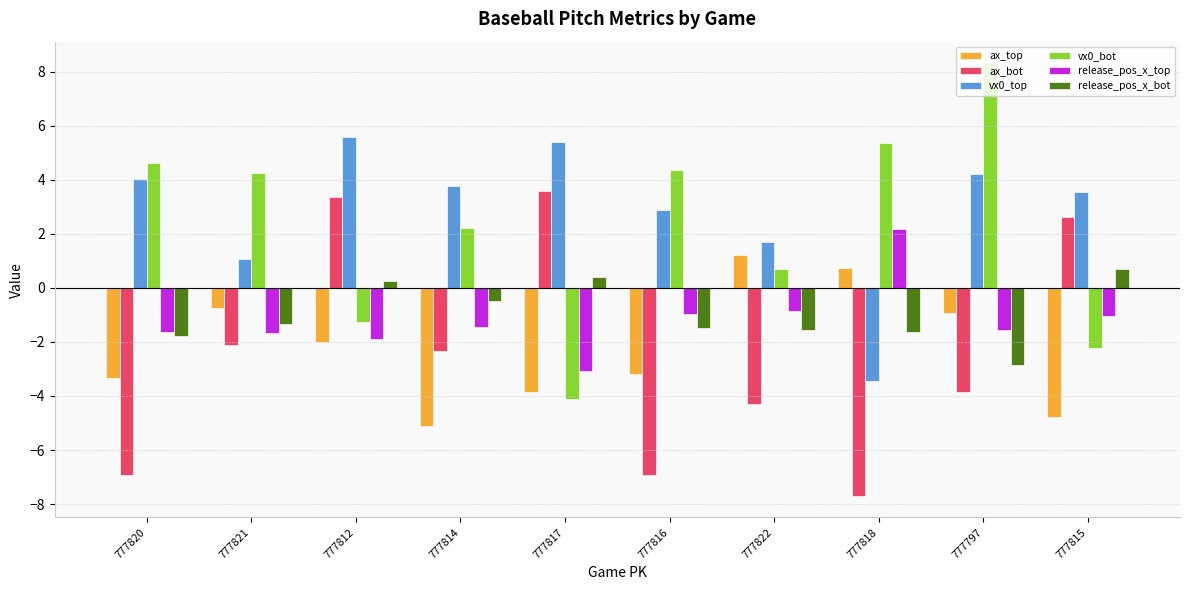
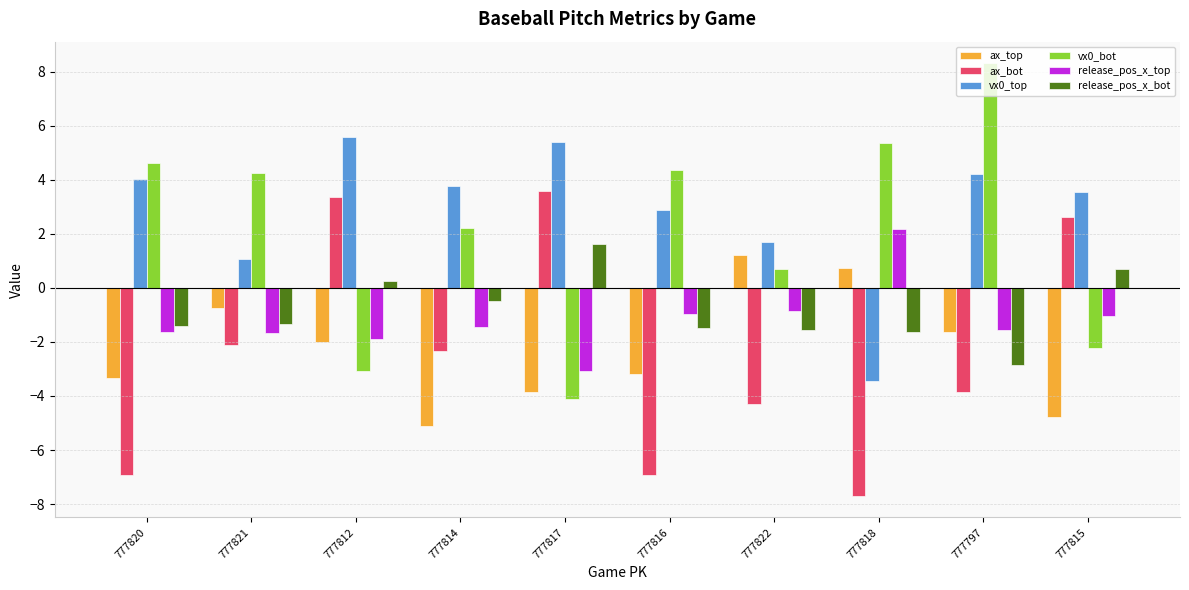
  {
    "ax_top": {
      "777820": -3.3,
      "777821": -0.7,
      "777812": -2.0,
      "777814": -5.1,
      "777817": -3.9,
      "777816": -3.2,
      "777822": 1.2,
      "777818": 0.7,
-     "777797": -0.9,
+     "777797": -1.6,
      "777815": -4.8
    },
    "ax_bot": {
      "777820": -6.9,
      "777821": -2.1,
      "777812": 3.4,
      "777814": -2.3,
      "777817": 3.6,
      "777816": -6.9,
      "777822": -4.3,
      "777818": -7.7,
      "777797": -3.9,
      "777815": 2.6
    },
    "vx0_top": {
      "777820": 4.0,
      "777821": 1.1,
      "777812": 5.6,
      "777814": 3.8,
      "777817": 5.4,
      "777816": 2.9,
      "777822": 1.7,
      "777818": -3.4,
      "777797": 4.2,
      "777815": 3.5
    },
    "vx0_bot": {
      "777820": 4.6,
      "777821": 4.3,
-     "777812": -1.3,
+     "777812": -3.1,
      "777814": 2.2,
      "777817": -4.1,
      "777816": 4.4,
      "777822": 0.7,
      "777818": 5.3,
      "777815": -2.2
    },
    "release_pos_x_top": {
      "777820": -1.6,
      "777821": -1.7,
      "777812": -1.9,
      "777814": -1.5,
      "777817": -3.1,
      "777816": -1.0,
      "777822": -0.9,
      "777818": 2.2,
      "777797": -1.6,
      "777815": -1.0
    },
    "release_pos_x_bot": {
-     "777820": -1.8,
+     "777820": -1.4,
      "777821": -1.3,
      "777812": 0.3,
      "777814": -0.5,
-     "777817": 0.4,
+     "777817": 1.6,
      "777816": -1.5,
      "777822": -1.6,
      "777818": -1.6,
      "777797": -2.8,
      "777815": 0.7
    }
  }
